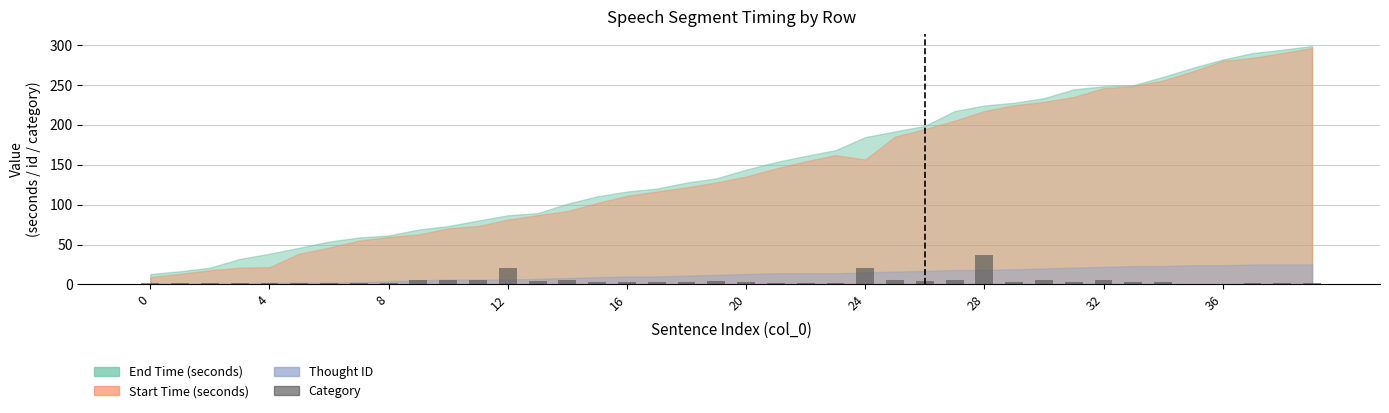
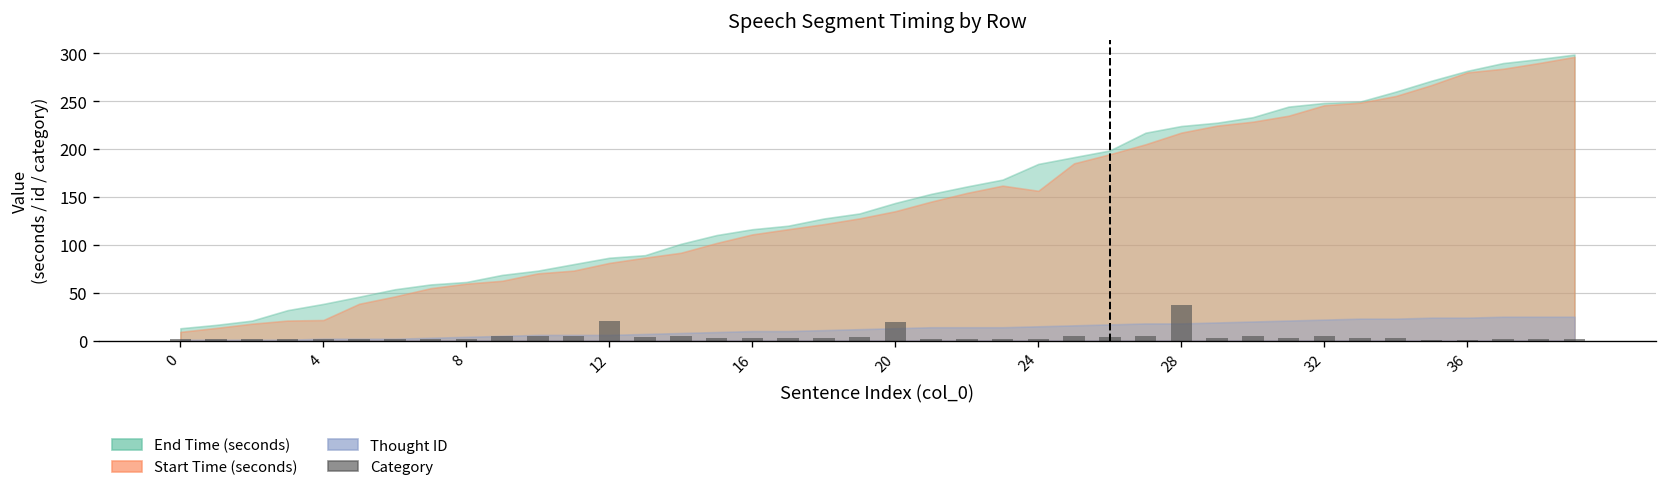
  {
    "Category": {
      "12": 20,
-     "20": 0,
-     "24": 20,
+     "20": 20,
+     "24": 0,
      "28": 40,
      "32": 10
    },
    "Start Time (seconds)": {
      "0": 10,
      "4": 20,
      "12": 80,
      "16": 110,
      "20": 140,
      "24": 160,
      "28": 220
    }
  }
